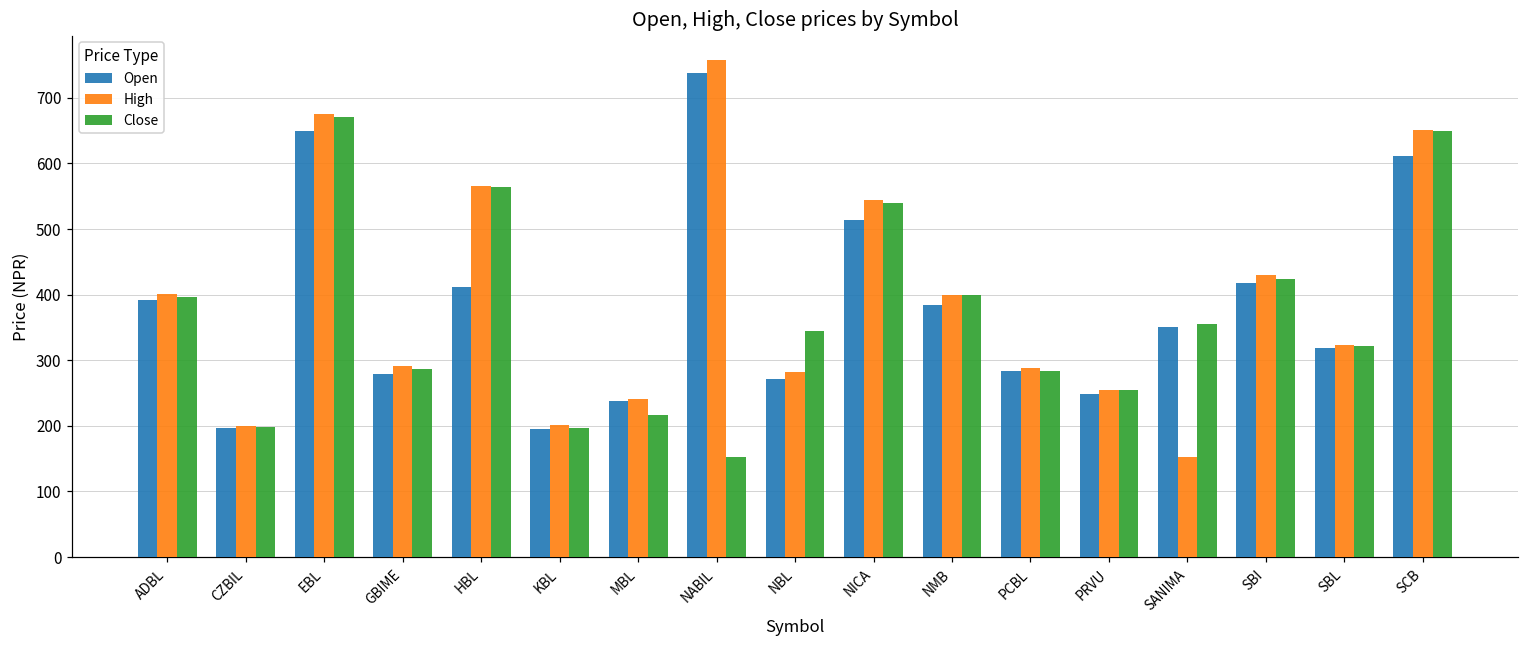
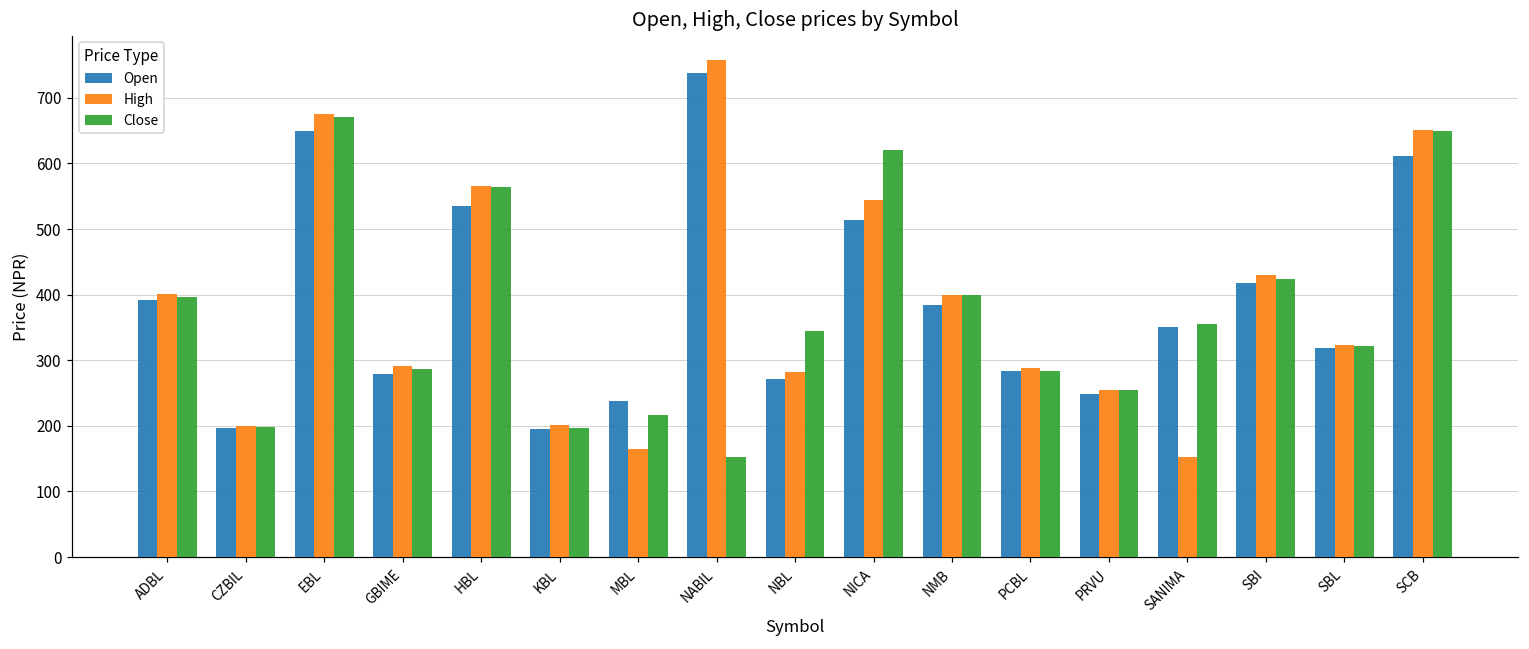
  {
    "Open": {
      "ADBL": 390,
      "CZBIL": 200,
      "EBL": 650,
      "GBIME": 280,
-     "HBL": 410,
+     "HBL": 540,
      "KBL": 200,
      "MBL": 240,
      "NABIL": 740,
      "NBL": 270,
      "NICA": 510,
      "NMB": 380,
      "PCBL": 280,
      "PRVU": 250,
      "SANIMA": 350,
      "SBI": 420,
      "SBL": 320,
      "SCB": 610
    },
    "High": {
      "ADBL": 400,
      "CZBIL": 200,
      "EBL": 680,
      "GBIME": 290,
      "HBL": 570,
      "KBL": 200,
-     "MBL": 240,
+     "MBL": 160,
      "NABIL": 760,
      "NBL": 280,
      "NICA": 550,
      "NMB": 400,
      "PCBL": 290,
      "PRVU": 260,
      "SANIMA": 150,
      "SBI": 430,
      "SBL": 320,
      "SCB": 650
    },
    "Close": {
      "ADBL": 400,
      "CZBIL": 200,
      "EBL": 670,
      "GBIME": 290,
      "HBL": 560,
      "KBL": 200,
      "MBL": 220,
      "NABIL": 150,
      "NBL": 350,
-     "NICA": 540,
+     "NICA": 620,
      "NMB": 400,
      "PCBL": 280,
      "PRVU": 250,
      "SANIMA": 360,
      "SBI": 420,
      "SBL": 320,
      "SCB": 650
    }
  }
